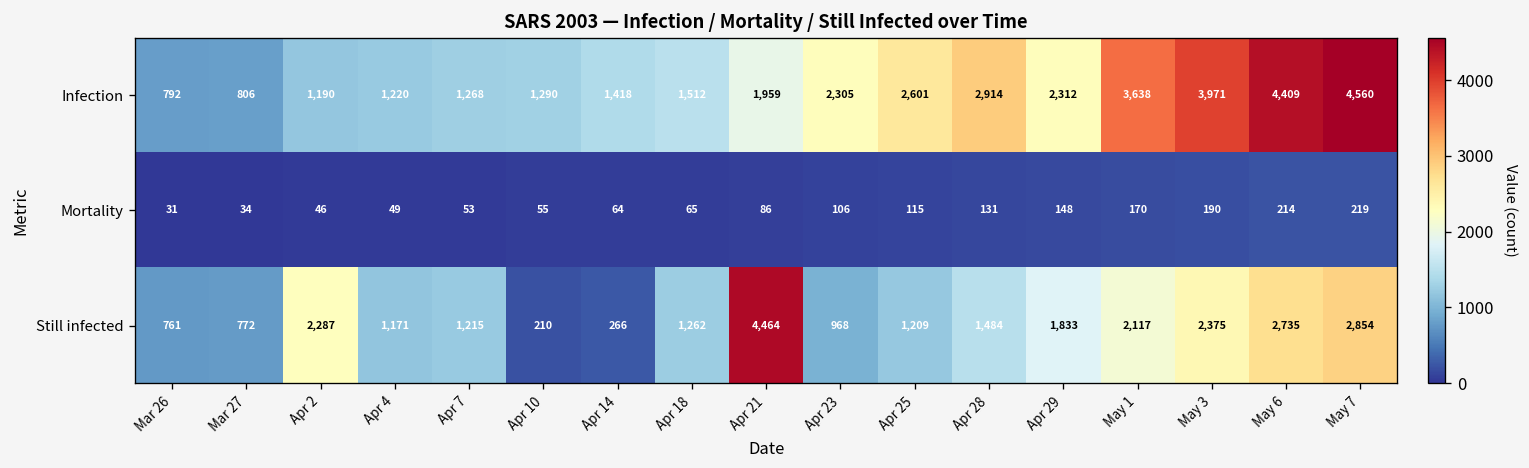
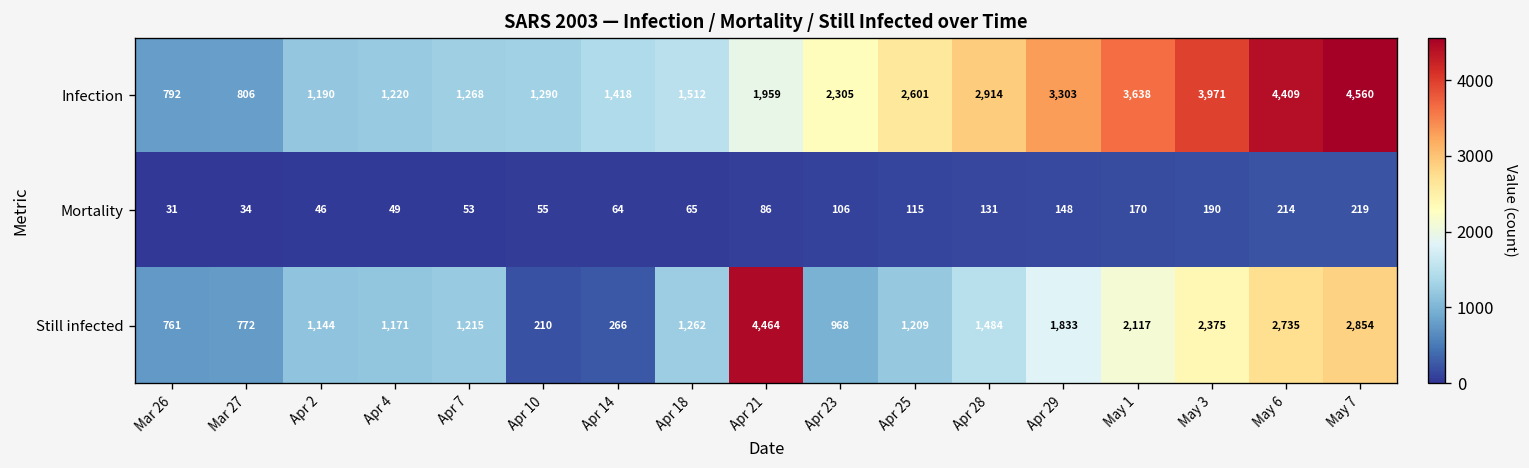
  {
    "Infection": {
      "Mar 26": "792",
      "Mar 27": "806",
      "Apr 2": "1,190",
      "Apr 4": "1,220",
      "Apr 7": "1,268",
      "Apr 10": "1,290",
      "Apr 14": "1,418",
      "Apr 18": "1,512",
      "Apr 21": "1,959",
      "Apr 23": "2,305",
      "Apr 25": "2,601",
      "Apr 28": "2,914",
-     "Apr 29": "2,312",
+     "Apr 29": "3,303",
      "May 1": "3,638",
      "May 3": "3,971",
      "May 6": "4,409",
      "May 7": "4,560"
    },
    "Mortality": {
      "Mar 26": "31",
      "Mar 27": "34",
      "Apr 2": "46",
      "Apr 4": "49",
      "Apr 7": "53",
      "Apr 10": "55",
      "Apr 14": "64",
      "Apr 18": "65",
      "Apr 21": "86",
      "Apr 23": "106",
      "Apr 25": "115",
      "Apr 28": "131",
      "Apr 29": "148",
      "May 1": "170",
      "May 3": "190",
      "May 6": "214",
      "May 7": "219"
    },
    "Still infected": {
      "Mar 26": "761",
      "Mar 27": "772",
-     "Apr 2": "2,287",
+     "Apr 2": "1,144",
      "Apr 4": "1,171",
      "Apr 7": "1,215",
      "Apr 10": "210",
      "Apr 14": "266",
      "Apr 18": "1,262",
      "Apr 21": "4,464",
      "Apr 23": "968",
      "Apr 25": "1,209",
      "Apr 28": "1,484",
      "Apr 29": "1,833",
      "May 1": "2,117",
      "May 3": "2,375",
      "May 6": "2,735",
      "May 7": "2,854"
    }
  }
